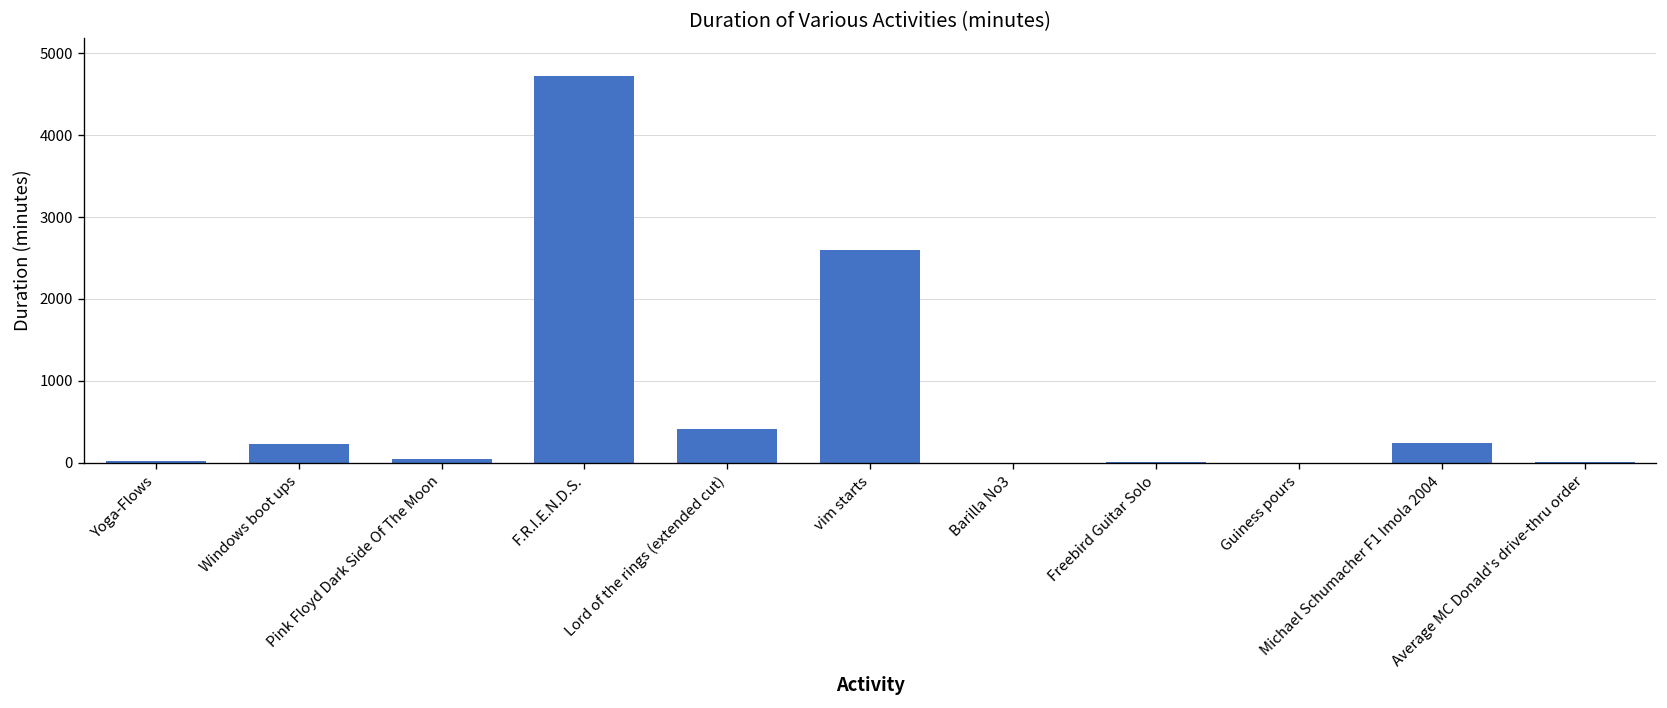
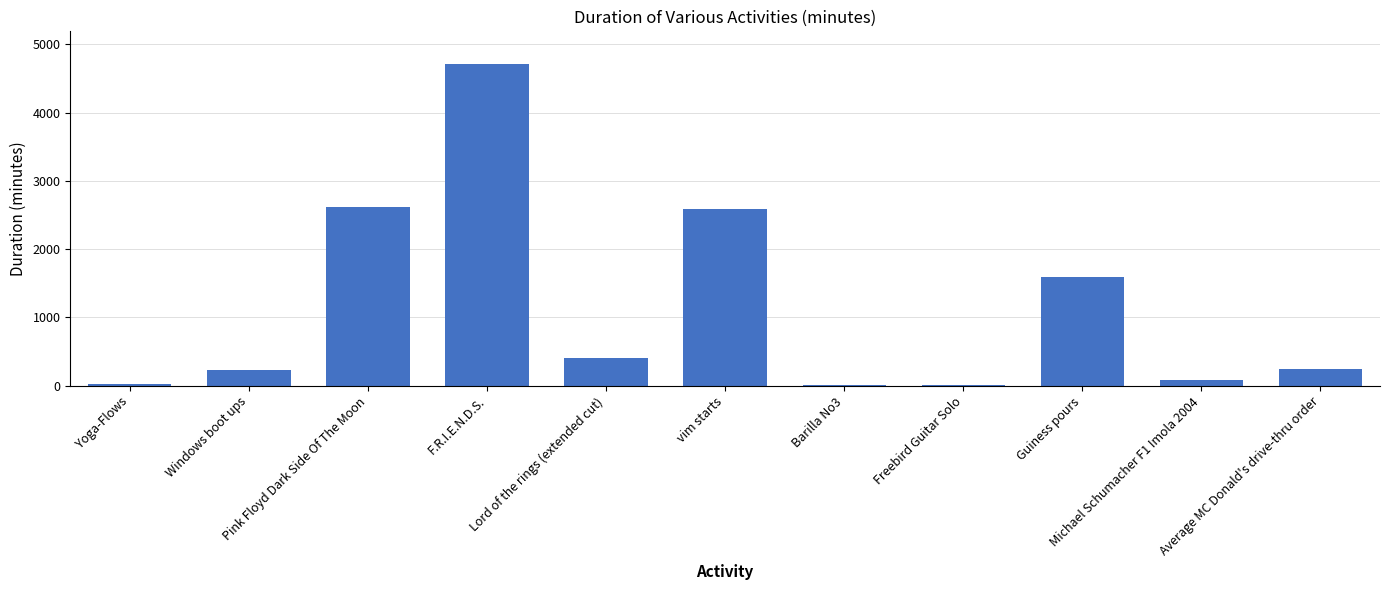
  {
    "Windows boot ups": 200,
-   "Pink Floyd Dark Side Of The Moon": 0,
+   "Pink Floyd Dark Side Of The Moon": 2600,
    "F.R.I.E.N.D.S.": 4700,
    "Lord of the rings (extended cut)": 400,
    "vim starts": 2600,
-   "Guiness pours": 0,
-   "Michael Schumacher F1 Imola 2004": 200,
-   "Average MC Donald's drive-thru order": 0
+   "Guiness pours": 1600,
+   "Michael Schumacher F1 Imola 2004": 100,
+   "Average MC Donald's drive-thru order": 200
  }
